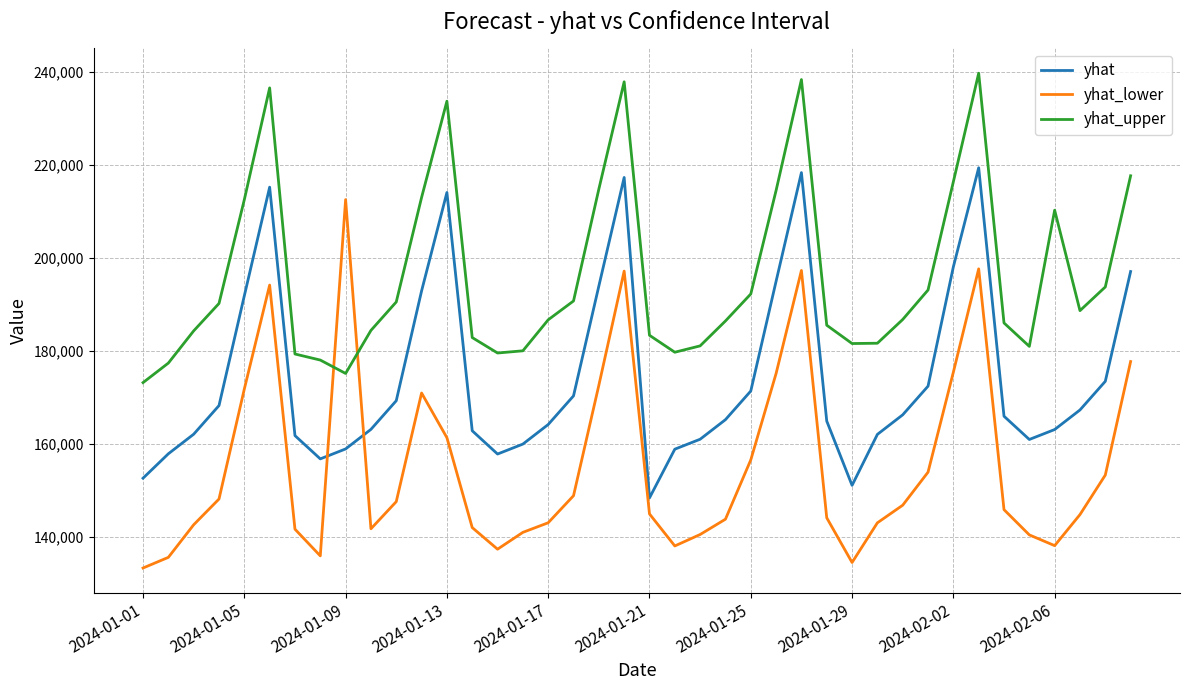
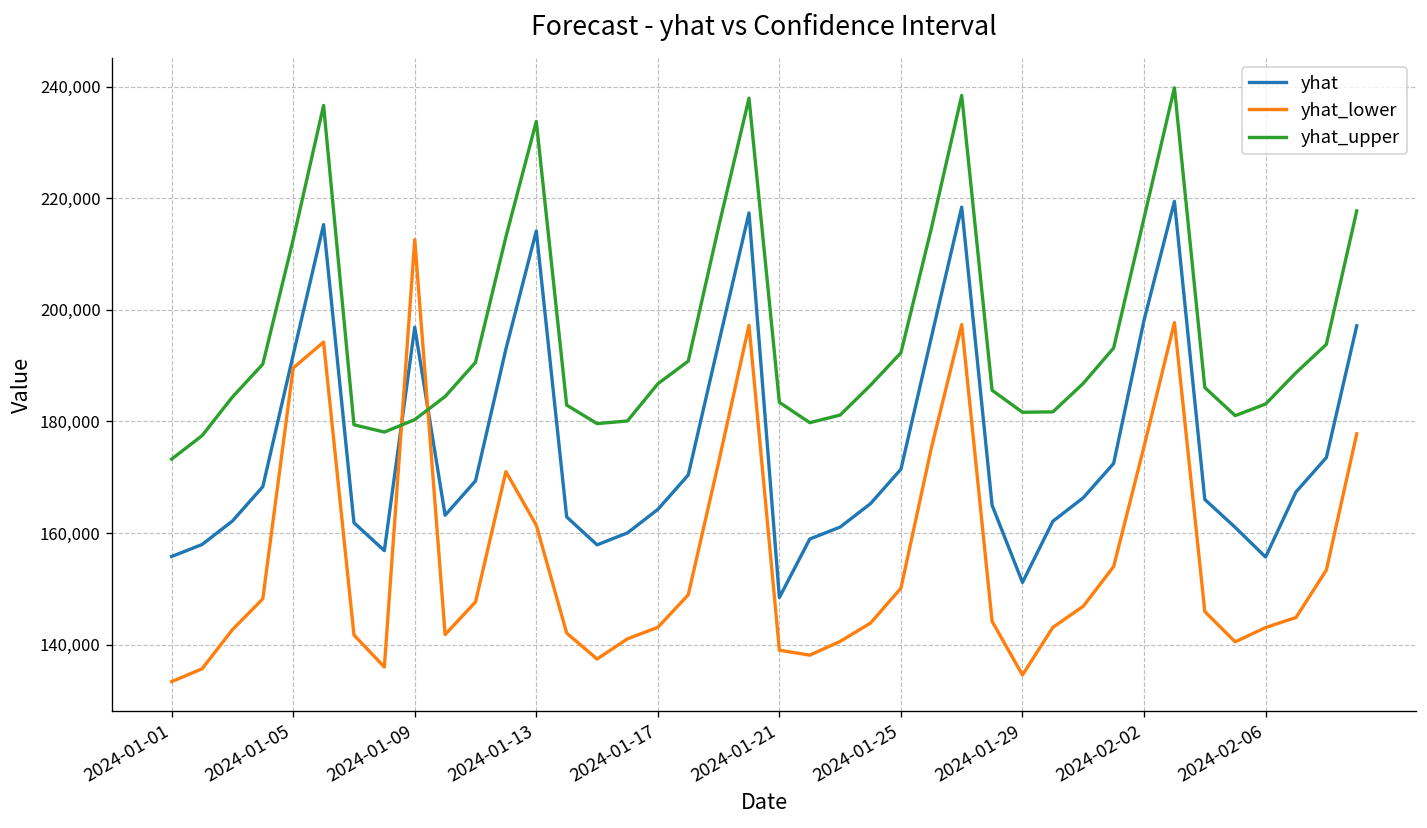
  {
    "yhat": {
-     "2024-01-01": "153,000",
+     "2024-01-01": "156,000",
      "2024-01-05": "192,000",
-     "2024-01-09": "159,000",
+     "2024-01-09": "197,000",
      "2024-01-13": "214,000",
      "2024-01-17": "164,000",
      "2024-01-21": "148,000",
      "2024-01-25": "171,000",
      "2024-01-29": "151,000",
      "2024-02-02": "198,000",
-     "2024-02-06": "163,000"
+     "2024-02-06": "156,000"
    },
    "yhat_lower": {
      "2024-01-01": "133,000",
-     "2024-01-05": "172,000",
+     "2024-01-05": "190,000",
      "2024-01-09": "213,000",
      "2024-01-13": "161,000",
      "2024-01-17": "143,000",
-     "2024-01-21": "145,000",
-     "2024-01-25": "157,000",
+     "2024-01-21": "139,000",
+     "2024-01-25": "150,000",
      "2024-01-29": "135,000",
      "2024-02-02": "176,000",
-     "2024-02-06": "138,000"
+     "2024-02-06": "143,000"
    },
    "yhat_upper": {
      "2024-01-01": "173,000",
      "2024-01-05": "213,000",
-     "2024-01-09": "175,000",
+     "2024-01-09": "180,000",
      "2024-01-13": "234,000",
      "2024-01-17": "187,000",
      "2024-01-21": "183,000",
      "2024-01-25": "192,000",
      "2024-01-29": "182,000",
      "2024-02-02": "216,000",
-     "2024-02-06": "210,000"
+     "2024-02-06": "183,000"
    }
  }
